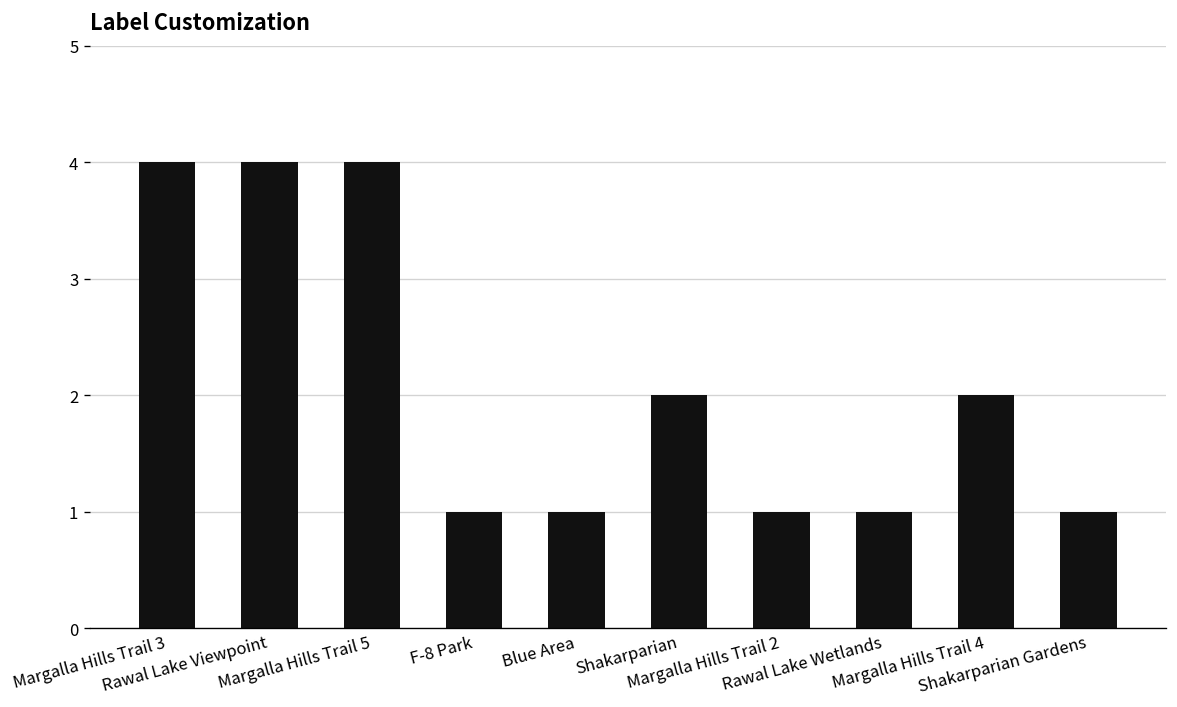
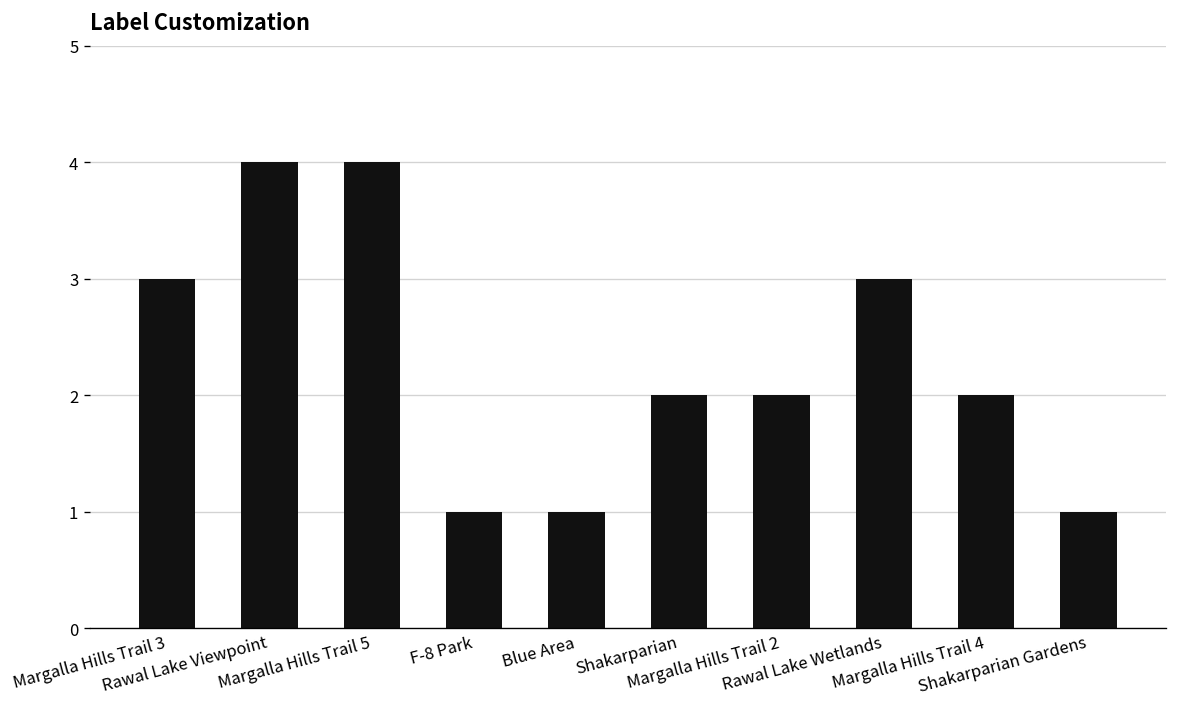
  {
-   "Margalla Hills Trail 3": 4,
+   "Margalla Hills Trail 3": 3,
    "Rawal Lake Viewpoint": 4,
    "Margalla Hills Trail 5": 4,
    "F-8 Park": 1,
    "Blue Area": 1,
    "Shakarparian": 2,
-   "Margalla Hills Trail 2": 1,
-   "Rawal Lake Wetlands": 1,
+   "Margalla Hills Trail 2": 2,
+   "Rawal Lake Wetlands": 3,
    "Margalla Hills Trail 4": 2,
    "Shakarparian Gardens": 1
  }
